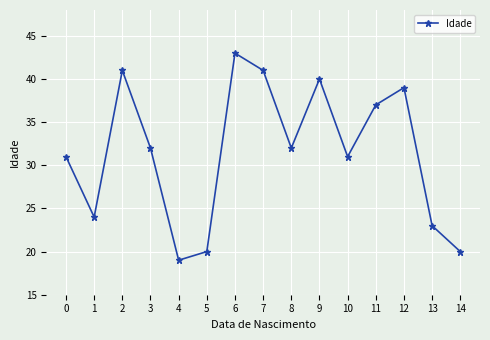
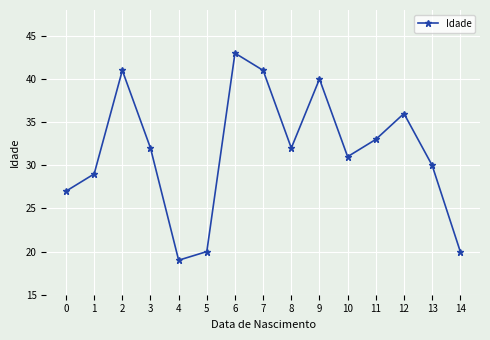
  {
-   "0": 31,
-   "1": 24,
+   "0": 27,
+   "1": 29,
    "2": 41,
    "3": 32,
    "4": 19,
    "5": 20,
    "6": 43,
    "7": 41,
    "8": 32,
    "9": 40,
    "10": 31,
-   "11": 37,
-   "12": 39,
-   "13": 23,
+   "11": 33,
+   "12": 36,
+   "13": 30,
    "14": 20
  }
